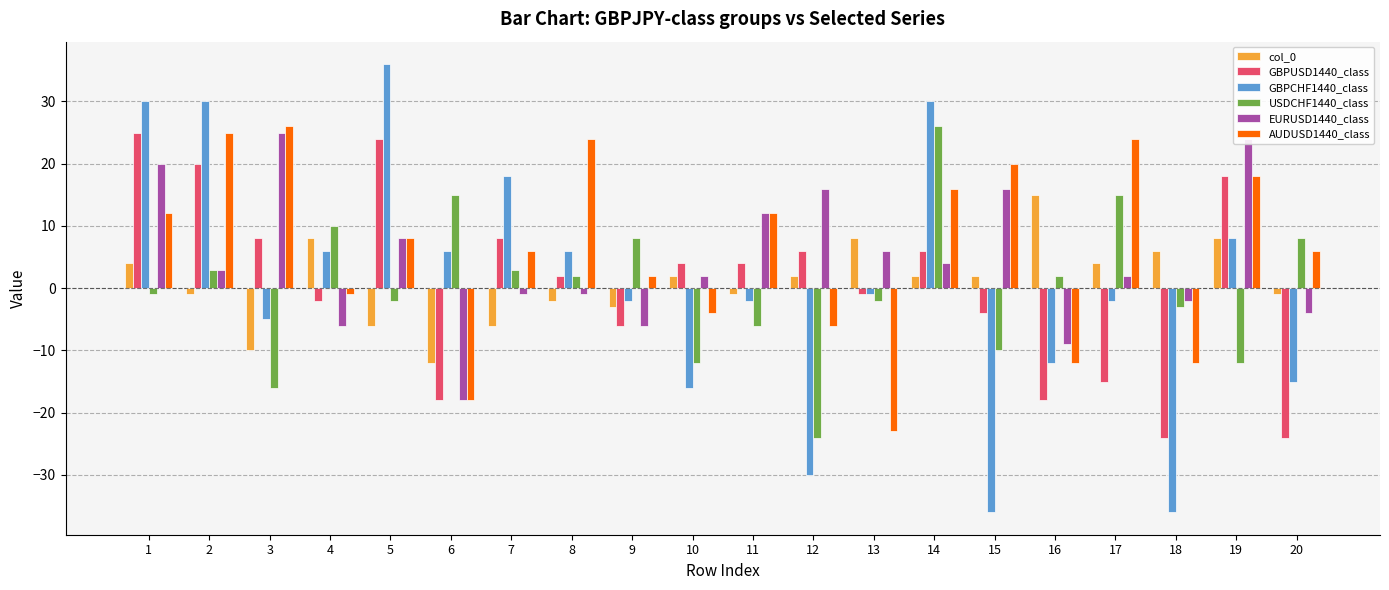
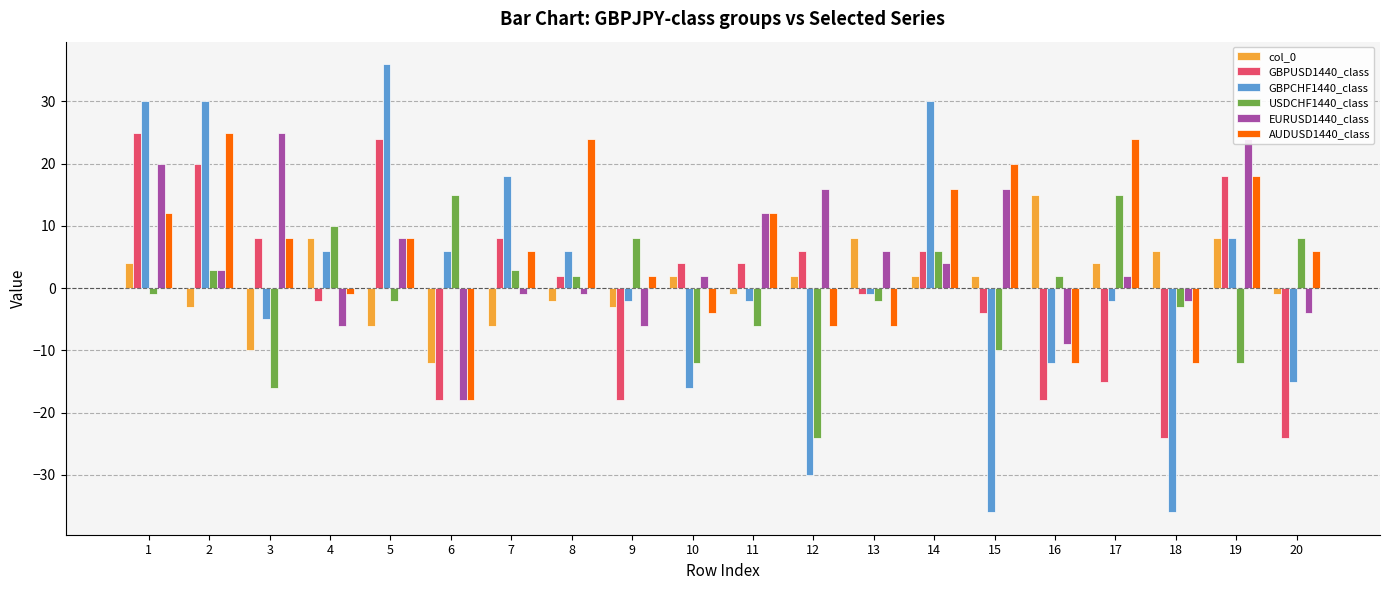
  {
    "col_0": {
      "1": 4,
-     "2": -1,
+     "2": -3,
      "3": -10,
      "4": 8,
      "5": -6,
      "6": -12,
      "7": -6,
      "8": -2,
      "9": -3,
      "10": 2,
      "11": -1,
      "12": 2,
      "13": 8,
      "14": 2,
      "15": 2,
      "16": 15,
      "17": 4,
      "18": 6,
      "19": 8,
      "20": -1
    },
    "GBPUSD1440_class": {
      "1": 25,
      "2": 20,
      "3": 8,
      "4": -2,
      "5": 24,
      "6": -18,
      "7": 8,
      "8": 2,
-     "9": -6,
+     "9": -18,
      "10": 4,
      "11": 4,
      "12": 6,
      "13": -1,
      "14": 6,
      "15": -4,
      "16": -18,
      "17": -15,
      "18": -24,
      "19": 18,
      "20": -24
    },
    "GBPCHF1440_class": {
      "1": 30,
      "2": 30,
      "3": -5,
      "4": 6,
      "5": 36,
      "6": 6,
      "7": 18,
      "8": 6,
      "9": -2,
      "10": -16,
      "11": -2,
      "12": -30,
      "13": -1,
      "14": 30,
      "15": -36,
      "16": -12,
      "17": -2,
      "18": -36,
      "19": 8,
      "20": -15
    },
    "USDCHF1440_class": {
      "1": -1,
      "2": 3,
      "3": -16,
      "4": 10,
      "5": -2,
      "6": 15,
      "7": 3,
      "8": 2,
      "9": 8,
      "10": -12,
      "11": -6,
      "12": -24,
      "13": -2,
-     "14": 26,
+     "14": 6,
      "15": -10,
      "16": 2,
      "17": 15,
      "18": -3,
      "19": -12,
      "20": 8
    },
    "EURUSD1440_class": {
      "1": 20,
      "2": 3,
      "3": 25,
      "4": -6,
      "5": 8,
      "6": -18,
      "7": -1,
      "8": -1,
      "9": -6,
      "10": 2,
      "11": 12,
      "12": 16,
      "13": 6,
      "14": 4,
      "15": 16,
      "16": -9,
      "17": 2,
      "18": -2,
      "20": -4
    },
    "AUDUSD1440_class": {
      "1": 12,
      "2": 25,
-     "3": 26,
+     "3": 8,
      "4": -1,
      "5": 8,
      "6": -18,
      "7": 6,
      "8": 24,
      "9": 2,
      "10": -4,
      "11": 12,
      "12": -6,
-     "13": -23,
+     "13": -6,
      "14": 16,
      "15": 20,
      "16": -12,
      "17": 24,
      "18": -12,
      "19": 18,
      "20": 6
    }
  }
